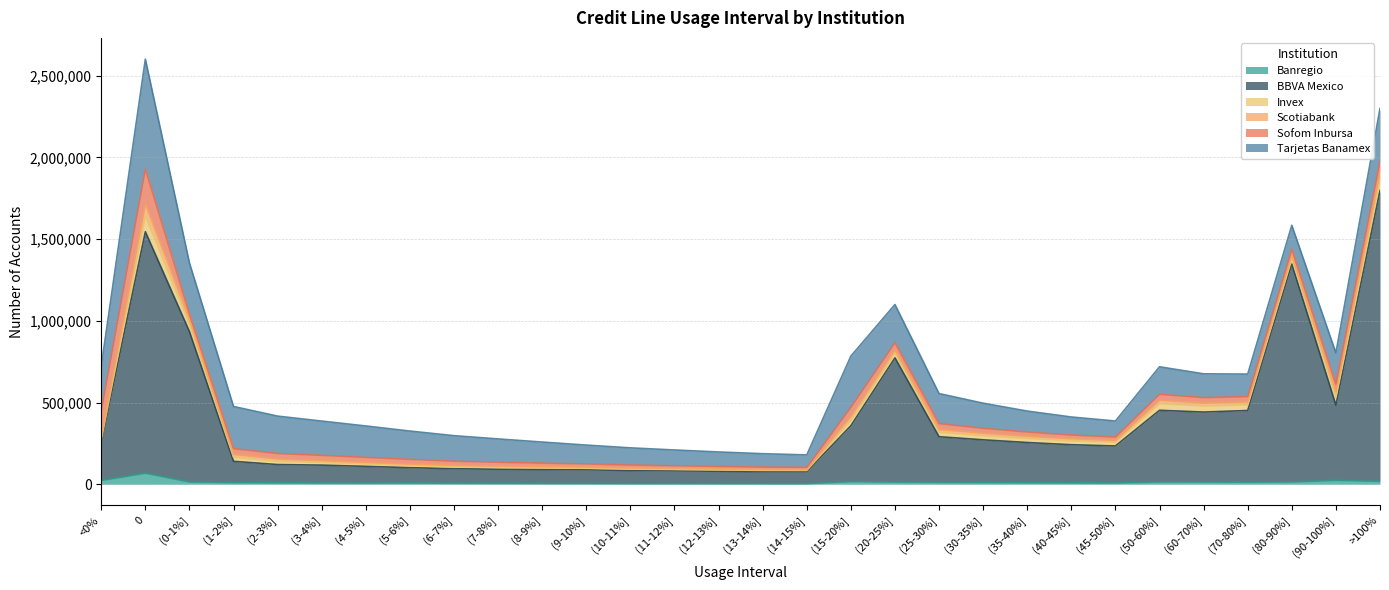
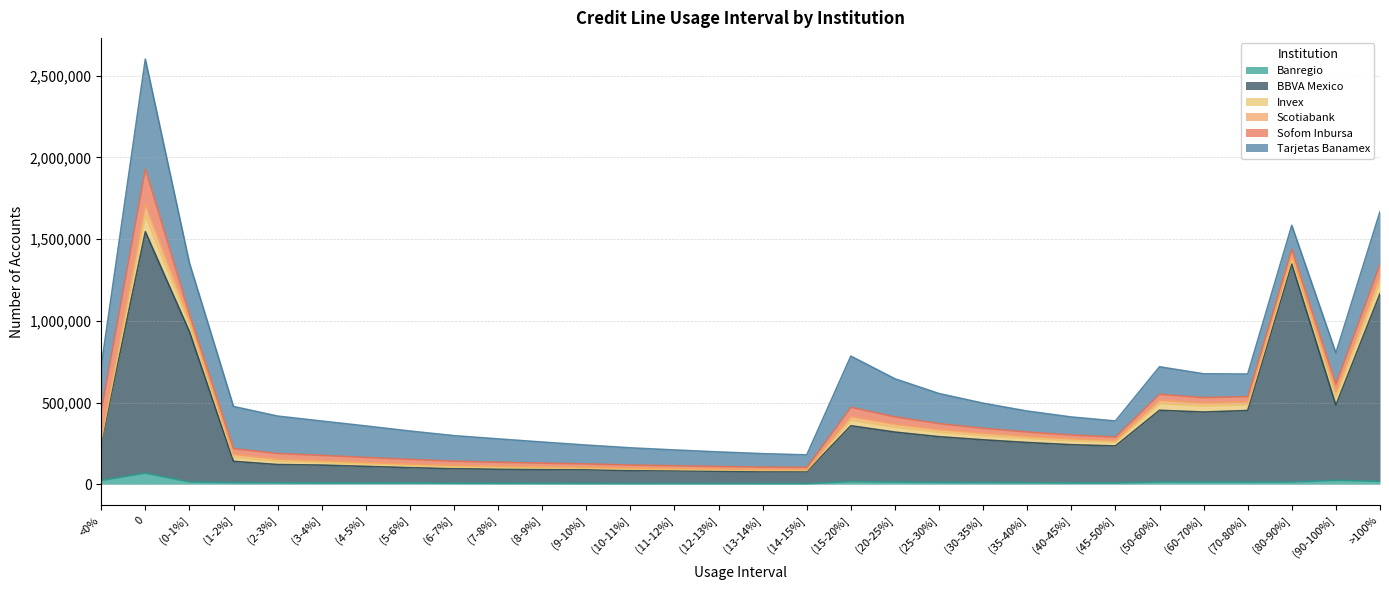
  {
    "BBVA Mexico": {
      "<0%": "230,000",
      "0": "1,480,000",
      "(0-1%]": "920,000",
      "(1-2%]": "130,000",
      "(2-3%]": "110,000",
      "(3-4%]": "110,000",
      "(15-20%]": "340,000",
-     "(20-25%]": "760,000",
+     "(20-25%]": "310,000",
      "(25-30%]": "280,000",
      "(30-35%]": "260,000",
      "(35-40%]": "250,000",
      "(40-45%]": "230,000",
      "(45-50%]": "230,000",
      "(50-60%]": "440,000",
      "(60-70%]": "430,000",
      "(70-80%]": "440,000",
      "(80-90%]": "1,330,000",
      "(90-100%]": "460,000",
-     ">100%": "1,780,000"
+     ">100%": "1,150,000"
    }
  }
